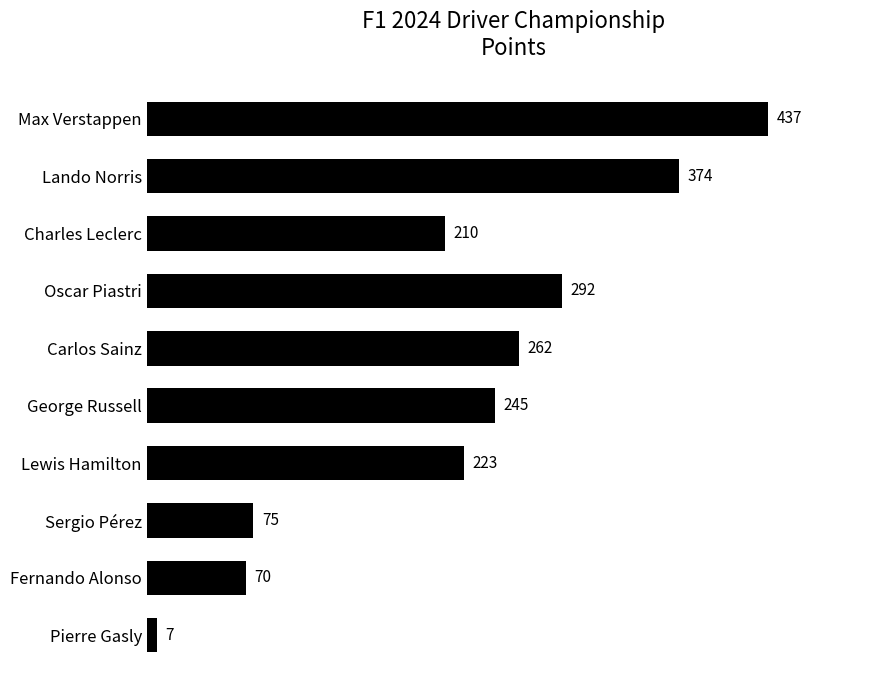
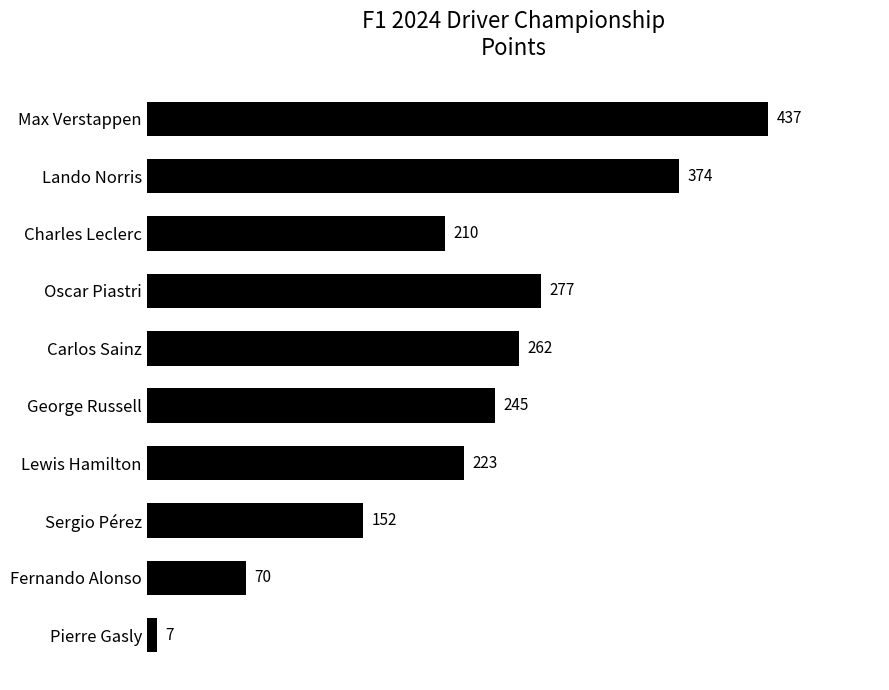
  {
    "Max Verstappen": 437,
    "Lando Norris": 374,
    "Charles Leclerc": 210,
-   "Oscar Piastri": 292,
+   "Oscar Piastri": 277,
    "Carlos Sainz": 262,
    "George Russell": 245,
    "Lewis Hamilton": 223,
-   "Sergio Pérez": 75,
+   "Sergio Pérez": 152,
    "Fernando Alonso": 70,
    "Pierre Gasly": 7
  }
